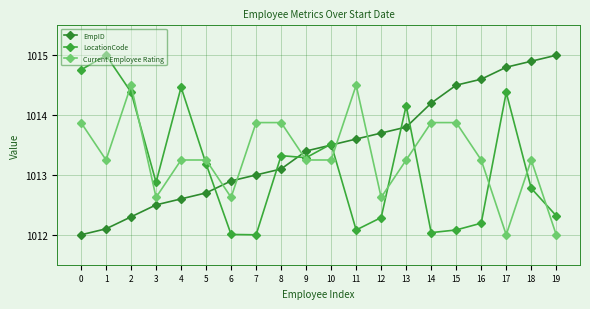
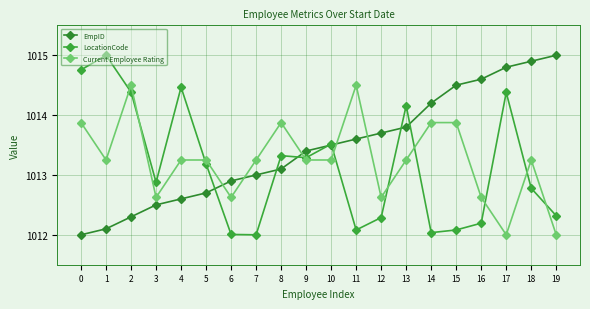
  {
    "Current Employee Rating": {
      "0": 1013.9,
      "1": 1013.3,
      "2": 1014.5,
      "3": 1012.6,
      "4": 1013.3,
      "5": 1013.3,
      "6": 1012.6,
-     "7": 1013.9,
+     "7": 1013.3,
      "8": 1013.9,
      "10": 1013.3,
      "11": 1014.5,
      "12": 1012.6,
      "13": 1013.3,
      "14": 1013.9,
      "15": 1013.9,
-     "16": 1013.3,
+     "16": 1012.6,
      "17": 1012.0,
      "18": 1013.3,
      "19": 1012.0
    }
  }
